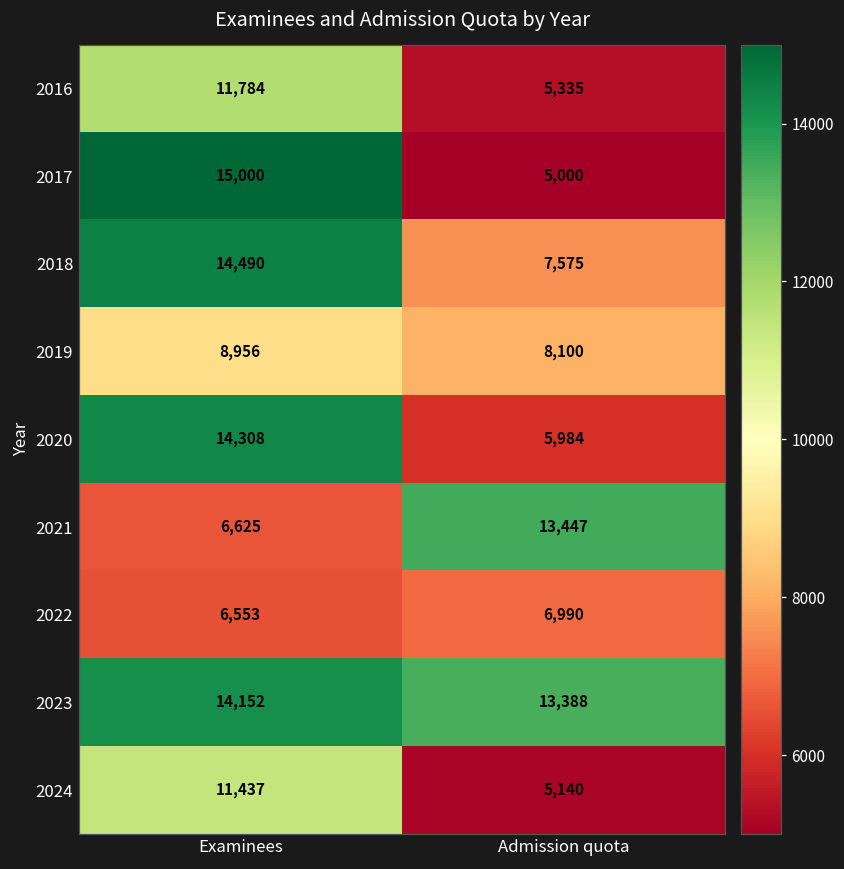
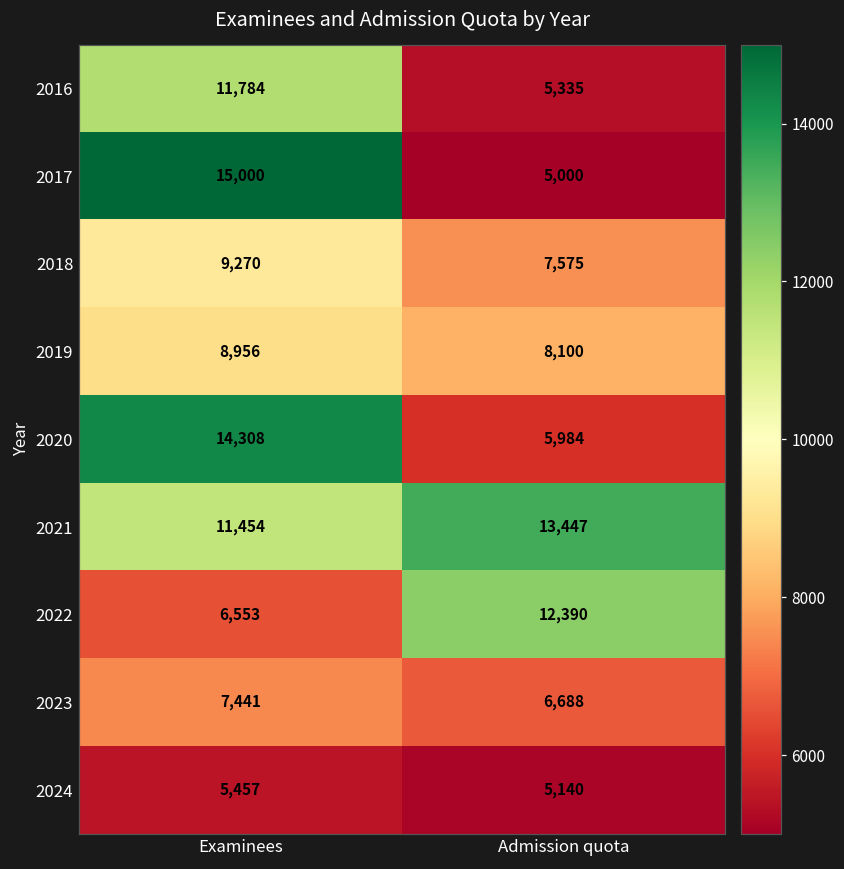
  {
    "2016": {
      "Examinees": "11,784",
      "Admission quota": "5,335"
    },
    "2017": {
      "Examinees": "15,000",
      "Admission quota": "5,000"
    },
    "2018": {
-     "Examinees": "14,490",
+     "Examinees": "9,270",
      "Admission quota": "7,575"
    },
    "2019": {
      "Examinees": "8,956",
      "Admission quota": "8,100"
    },
    "2020": {
      "Examinees": "14,308",
      "Admission quota": "5,984"
    },
    "2021": {
-     "Examinees": "6,625",
+     "Examinees": "11,454",
      "Admission quota": "13,447"
    },
    "2022": {
      "Examinees": "6,553",
-     "Admission quota": "6,990"
+     "Admission quota": "12,390"
    },
    "2023": {
-     "Examinees": "14,152",
-     "Admission quota": "13,388"
+     "Examinees": "7,441",
+     "Admission quota": "6,688"
    },
    "2024": {
-     "Examinees": "11,437",
+     "Examinees": "5,457",
      "Admission quota": "5,140"
    }
  }
